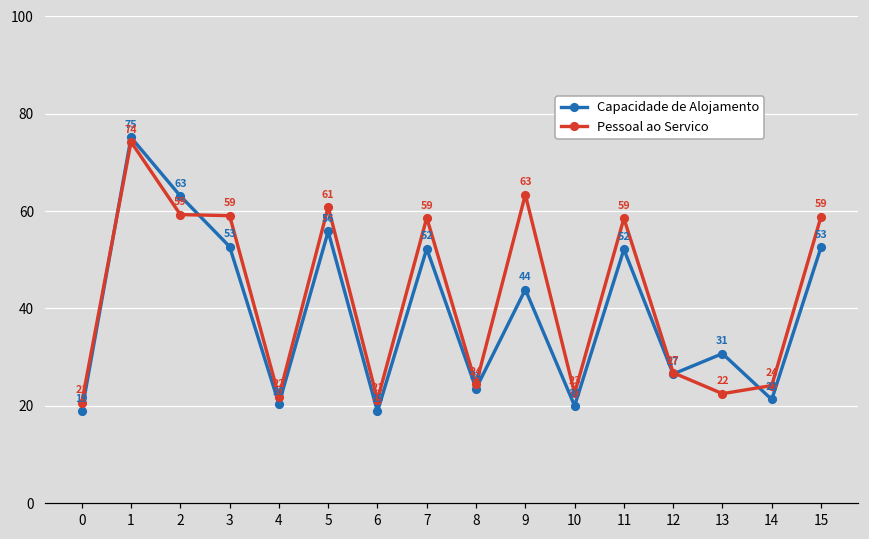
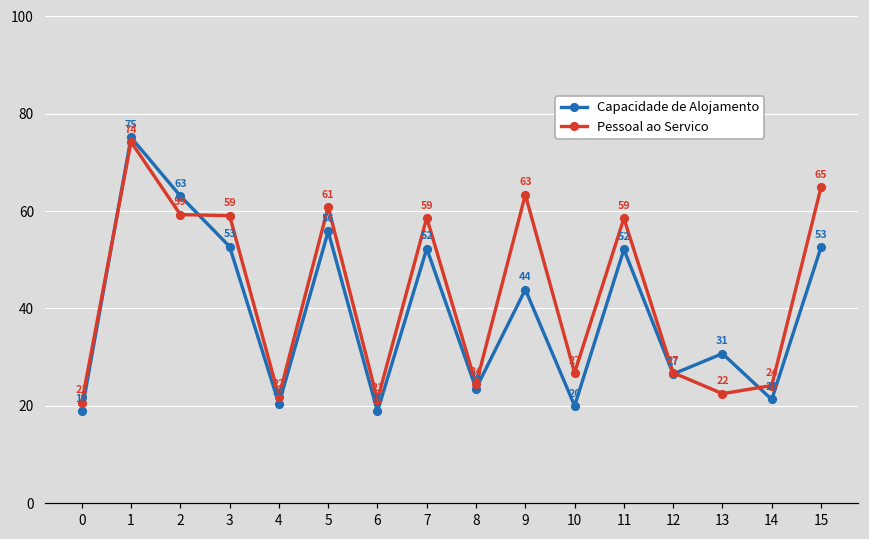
  {
    "Capacidade de Alojamento": {
      "2": 63,
      "3": 53,
      "5": 56,
      "7": 52,
      "9": 44,
      "10": 20,
      "11": 52,
      "13": 31,
      "15": 53
    },
    "Pessoal ao Servico": {
      "3": 59,
      "5": 61,
      "7": 59,
      "9": 63,
-     "10": 23,
+     "10": 27,
      "11": 59,
      "13": 22,
      "14": 24,
-     "15": 59
+     "15": 65
    }
  }
